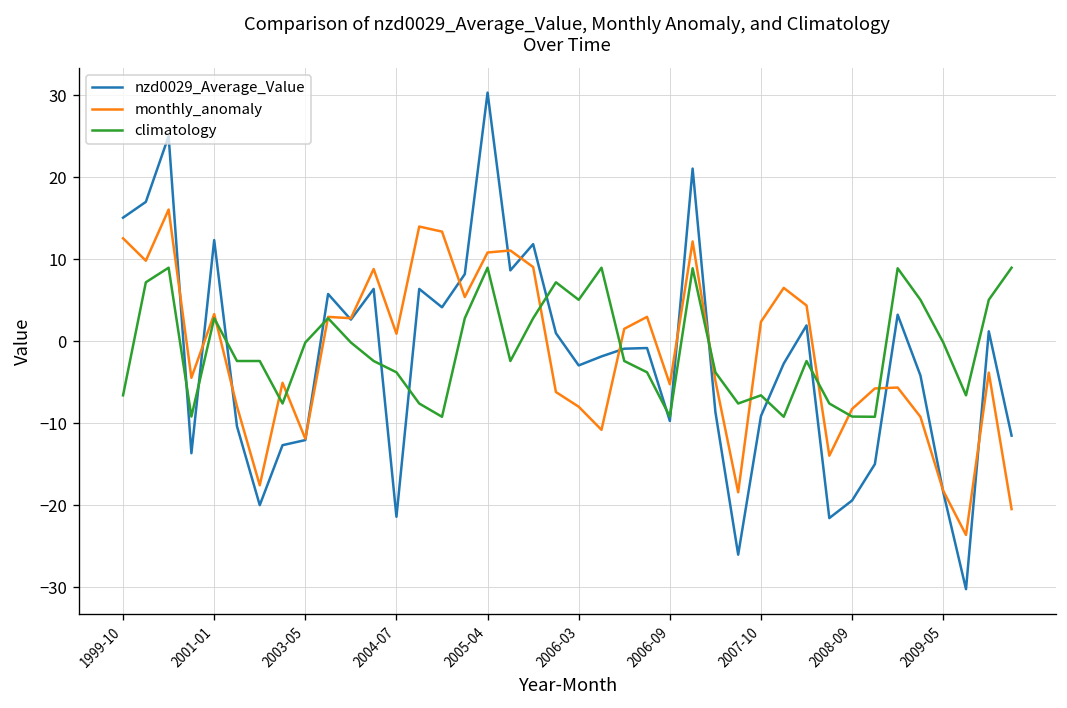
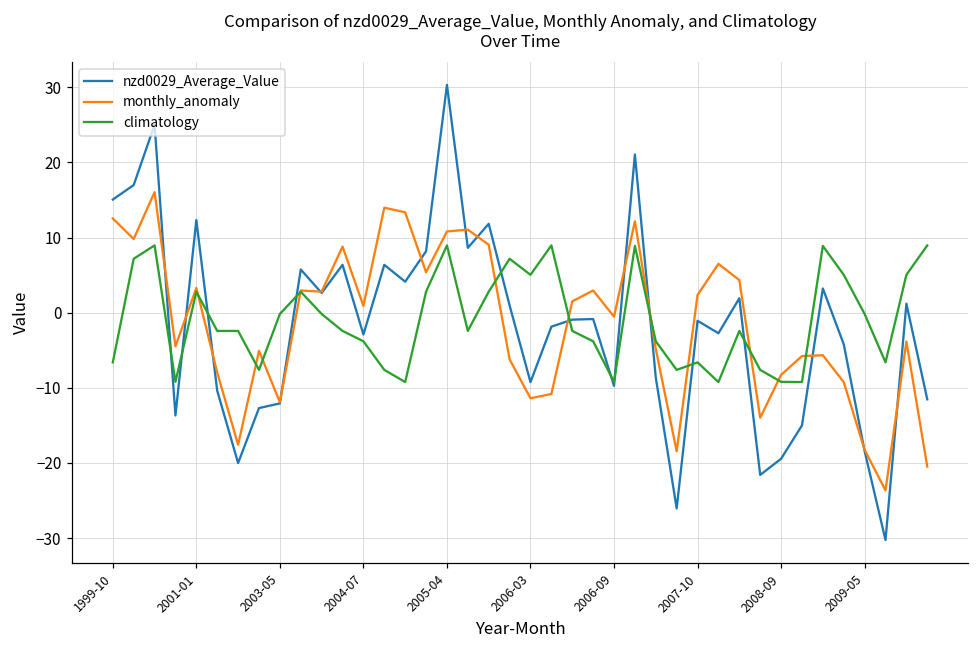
  {
    "nzd0029_Average_Value": {
      "1999-10": 15,
      "2001-01": 12,
-     "2004-07": -21,
+     "2004-07": -3,
      "2005-04": 30,
-     "2006-03": -3,
+     "2006-03": -9,
      "2006-09": -10,
-     "2007-10": -9,
+     "2007-10": -1,
      "2008-09": -19
    },
    "monthly_anomaly": {
      "1999-10": 13,
      "2001-01": 3,
      "2004-07": 1,
      "2005-04": 11,
-     "2006-03": -8,
-     "2006-09": -5,
+     "2006-03": -11,
+     "2006-09": -1,
      "2007-10": 2,
      "2008-09": -8
    },
    "climatology": {
      "1999-10": -7,
      "2001-01": 3,
      "2003-05": 0,
      "2004-07": -4,
      "2005-04": 9,
      "2006-03": 5,
      "2006-09": -9,
      "2007-10": -7,
      "2008-09": -9,
      "2009-05": 0
    }
  }
